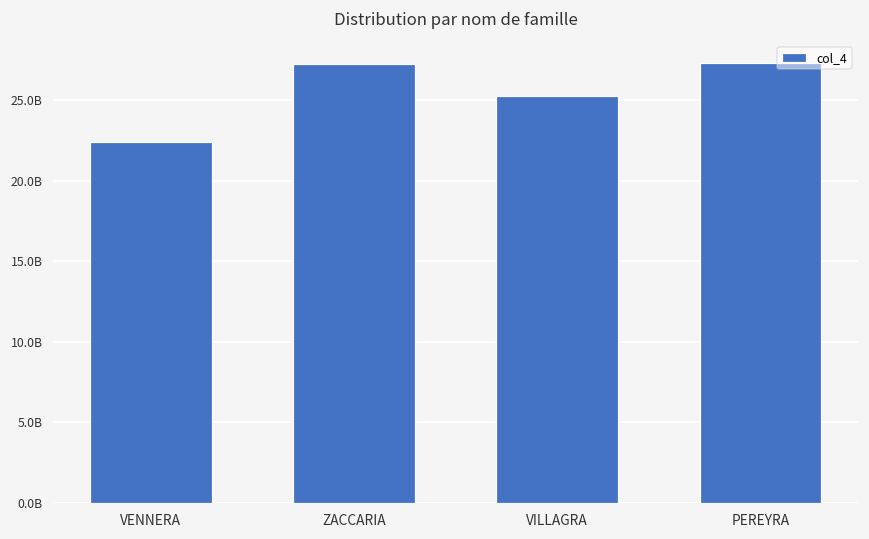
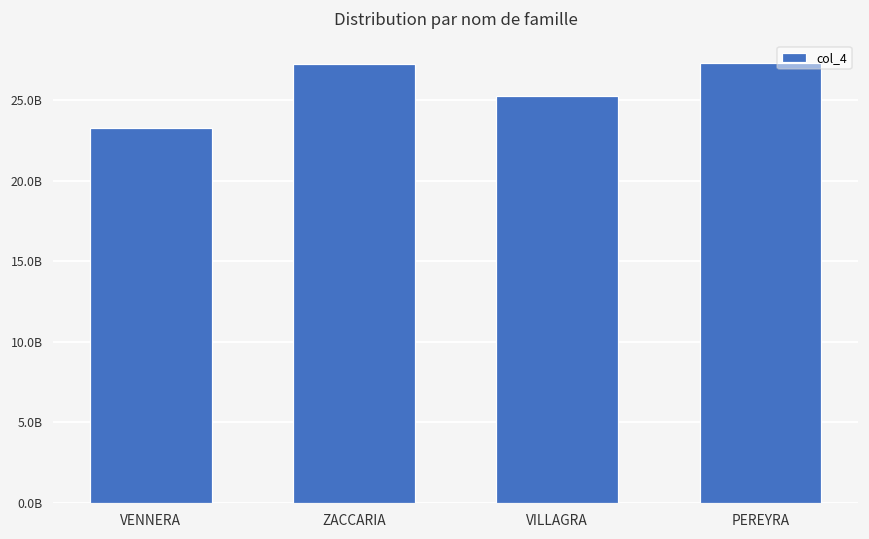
  {
-   "VENNERA": 22400000000,
+   "VENNERA": 23300000000,
    "ZACCARIA": 27300000000,
    "VILLAGRA": 25200000000,
    "PEREYRA": 27400000000
  }
